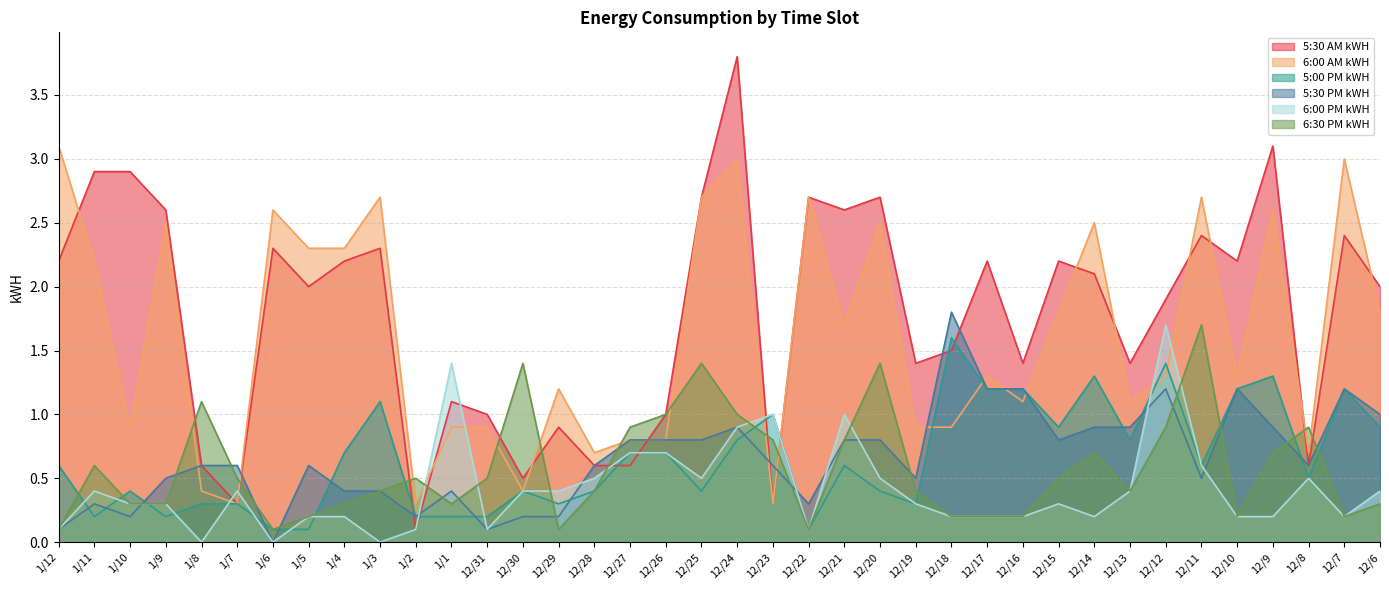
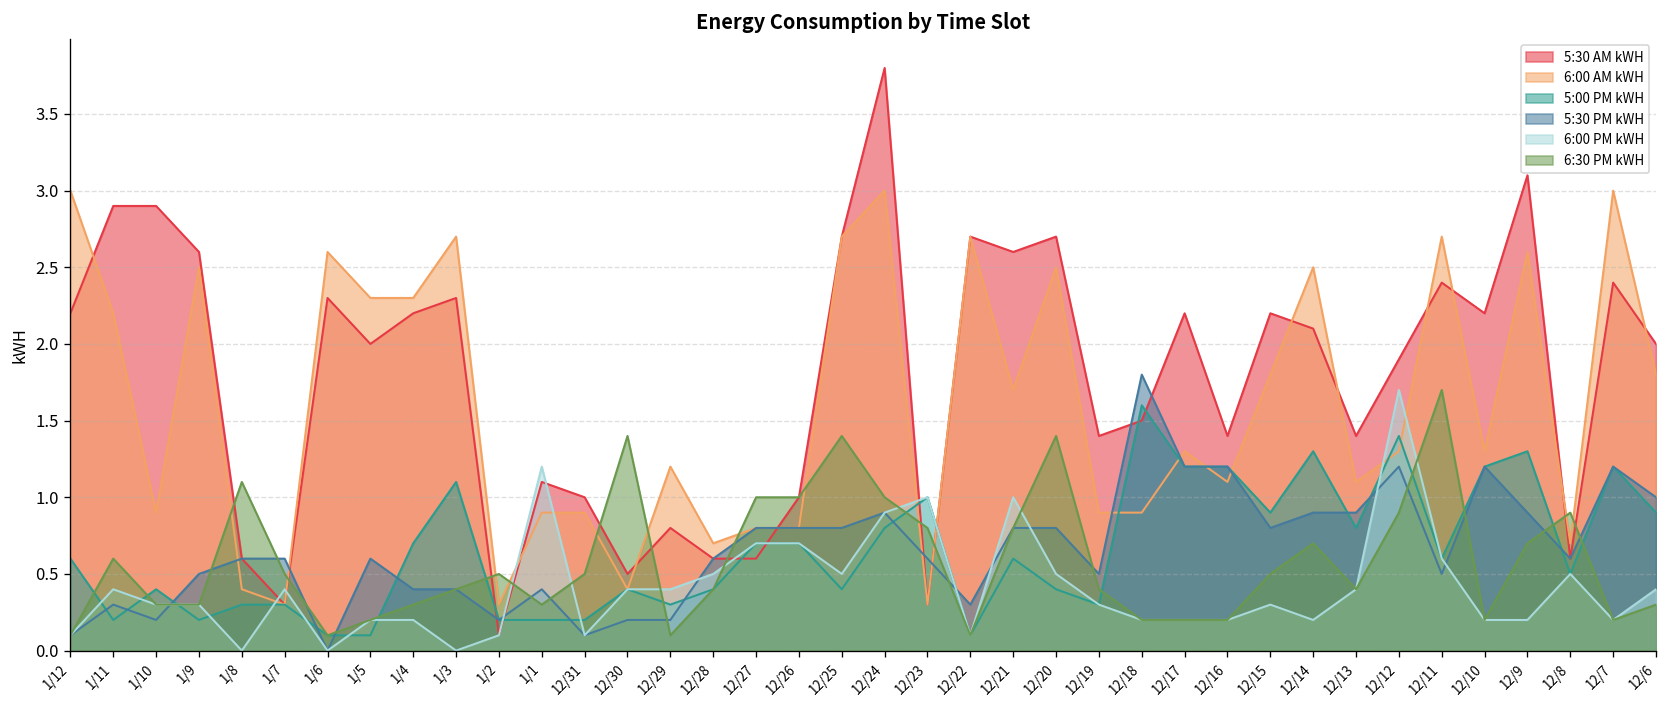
  {
    "5:30 AM kWH": {
      "1/12": 2.2,
      "1/11": 2.9,
      "1/10": 2.9,
      "1/9": 2.6,
      "1/6": 2.3,
      "1/5": 2.0,
      "1/4": 2.2,
      "1/3": 2.3,
      "1/1": 1.1,
      "12/31": 1.0,
      "12/30": 0.5,
-     "12/29": 0.9,
+     "12/29": 0.8,
      "12/27": 0.6,
      "12/24": 3.8,
      "12/21": 2.6,
      "12/20": 2.7,
      "12/19": 1.4,
      "12/18": 1.5,
      "12/17": 2.2,
      "12/16": 1.4,
      "12/15": 2.2,
      "12/14": 2.1,
      "12/13": 1.4,
      "12/12": 1.9,
      "12/11": 2.4,
      "12/10": 2.2,
      "12/9": 3.1,
      "12/7": 2.4,
      "12/6": 2.0
    },
    "6:00 AM kWH": {
-     "1/12": 3.1,
+     "1/12": 3.0,
      "1/11": 2.2,
      "1/10": 0.9,
      "1/9": 2.5,
      "1/8": 0.4,
      "1/6": 2.6,
      "1/5": 2.3,
      "1/4": 2.3,
      "1/3": 2.7,
      "1/2": 0.3,
      "1/1": 0.9,
      "12/31": 0.9,
      "12/29": 1.2,
      "12/28": 0.7,
      "12/24": 3.0,
      "12/21": 1.7,
      "12/20": 2.5,
      "12/19": 0.9,
      "12/18": 0.9,
      "12/17": 1.3,
      "12/16": 1.1,
      "12/15": 1.8,
      "12/14": 2.5,
      "12/13": 1.1,
      "12/12": 1.3,
      "12/11": 2.7,
      "12/10": 1.3,
      "12/9": 2.6,
      "12/8": 0.7,
      "12/7": 3.0,
      "12/6": 1.8
    },
    "6:00 PM kWH": {
      "1/11": 0.4,
      "1/8": 0.0,
      "1/7": 0.4,
      "1/4": 0.2,
      "1/3": 0.0,
-     "1/1": 1.4,
+     "1/1": 1.2,
      "12/29": 0.4,
      "12/28": 0.5,
      "12/25": 0.5,
      "12/21": 1.0,
      "12/20": 0.5,
      "12/15": 0.3,
      "12/14": 0.2,
      "12/12": 1.7,
      "12/9": 0.2,
      "12/6": 0.4
    },
    "6:30 PM kWH": {
      "1/11": 0.6,
      "1/8": 1.1,
      "1/7": 0.5,
      "1/4": 0.3,
      "1/2": 0.5,
      "1/1": 0.3,
      "12/31": 0.5,
      "12/30": 1.4,
      "12/29": 0.1,
-     "12/27": 0.9,
+     "12/27": 1.0,
      "12/25": 1.4,
      "12/24": 1.0,
      "12/23": 0.8,
      "12/20": 1.4,
      "12/19": 0.4,
      "12/15": 0.5,
      "12/14": 0.7,
      "12/12": 0.9,
      "12/11": 1.7,
      "12/9": 0.7,
      "12/8": 0.9,
      "12/6": 0.3
    }
  }
